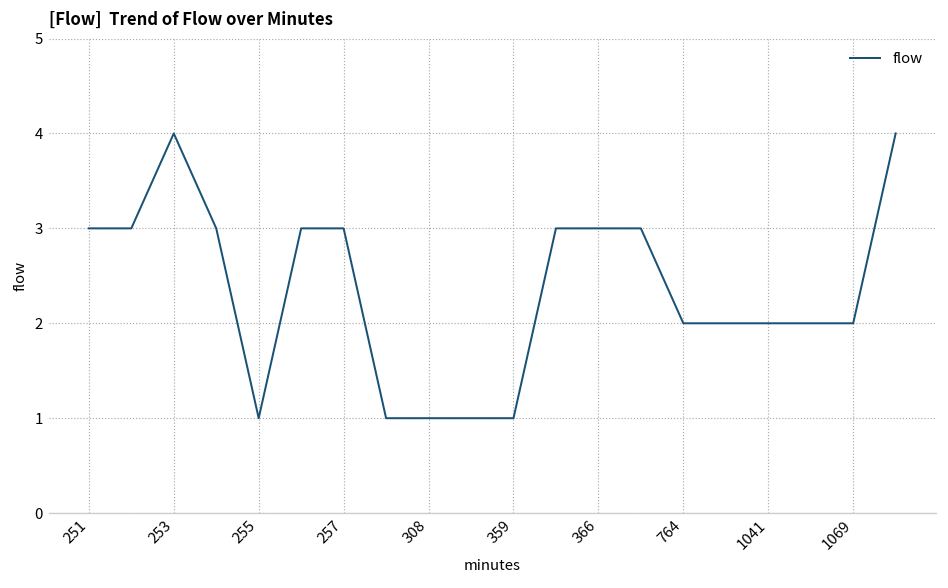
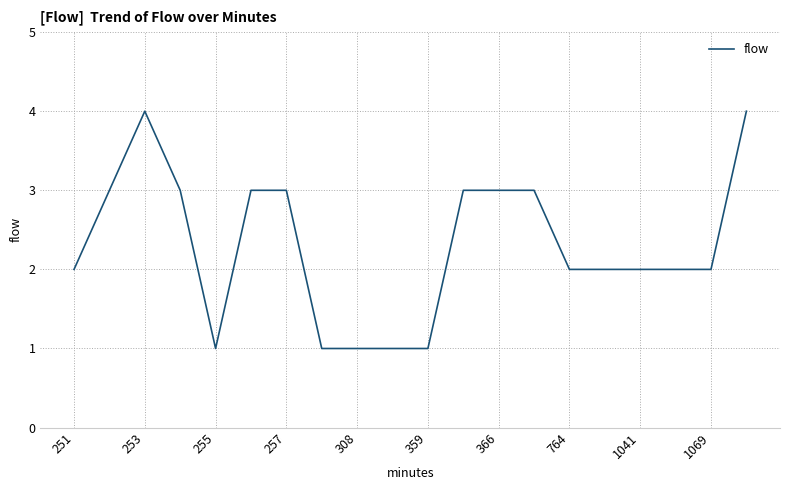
  {
-   "251": 3,
+   "251": 2,
    "253": 4,
    "255": 1,
    "257": 3,
    "308": 1,
    "359": 1,
    "366": 3,
    "764": 2,
    "1041": 2,
    "1069": 2
  }
